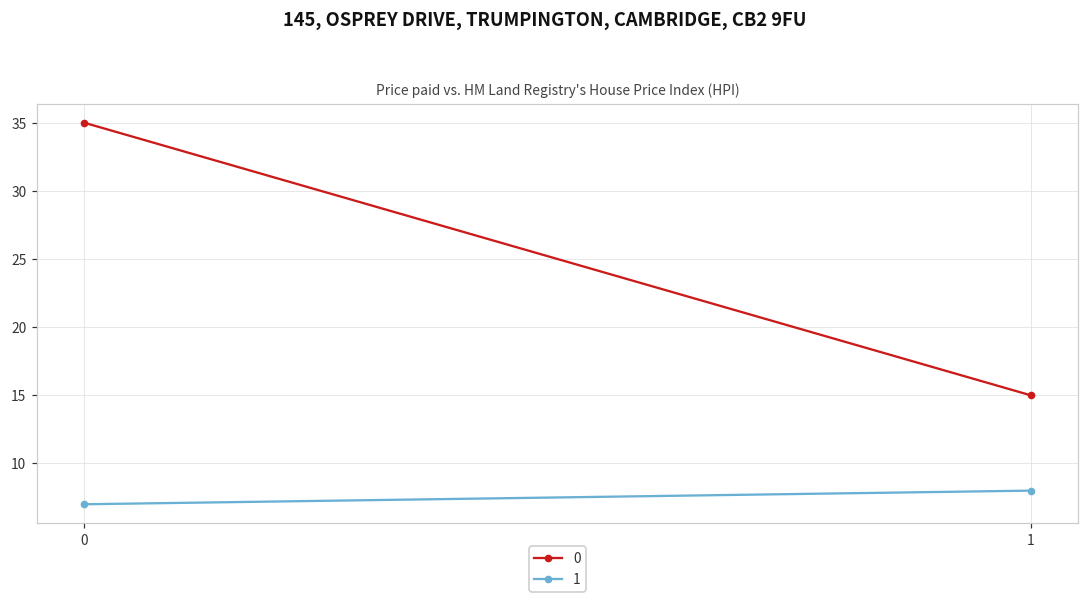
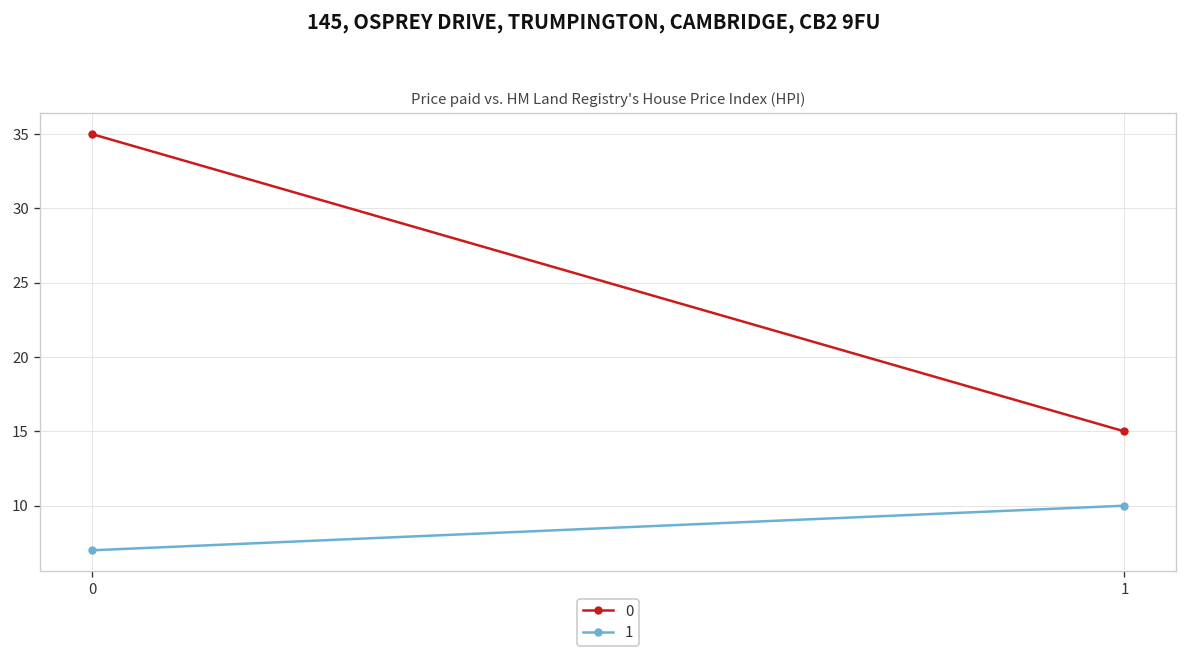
  {
    "0": {
      "0": 35,
      "1": 15
    },
    "1": {
      "0": 7,
-     "1": 8
+     "1": 10
    }
  }
